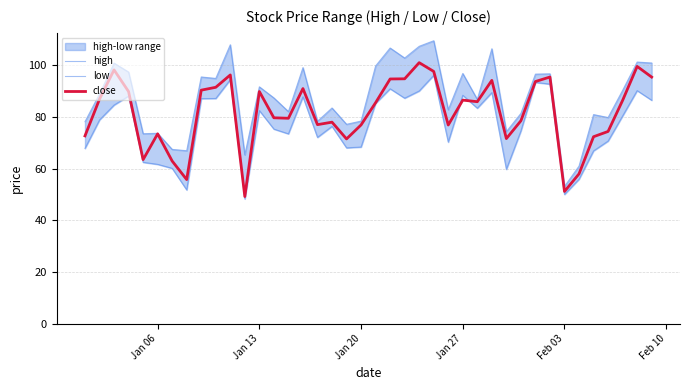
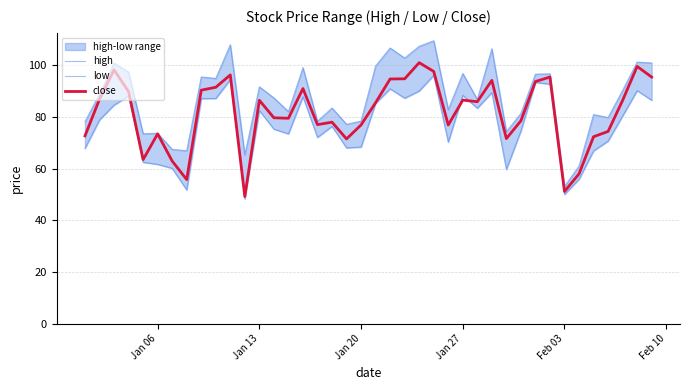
  {
    "close": {
-     "Jan 13": 90,
+     "Jan 13": 87,
      "Jan 20": 77,
      "Jan 27": 87,
      "Feb 03": 51
    }
  }
